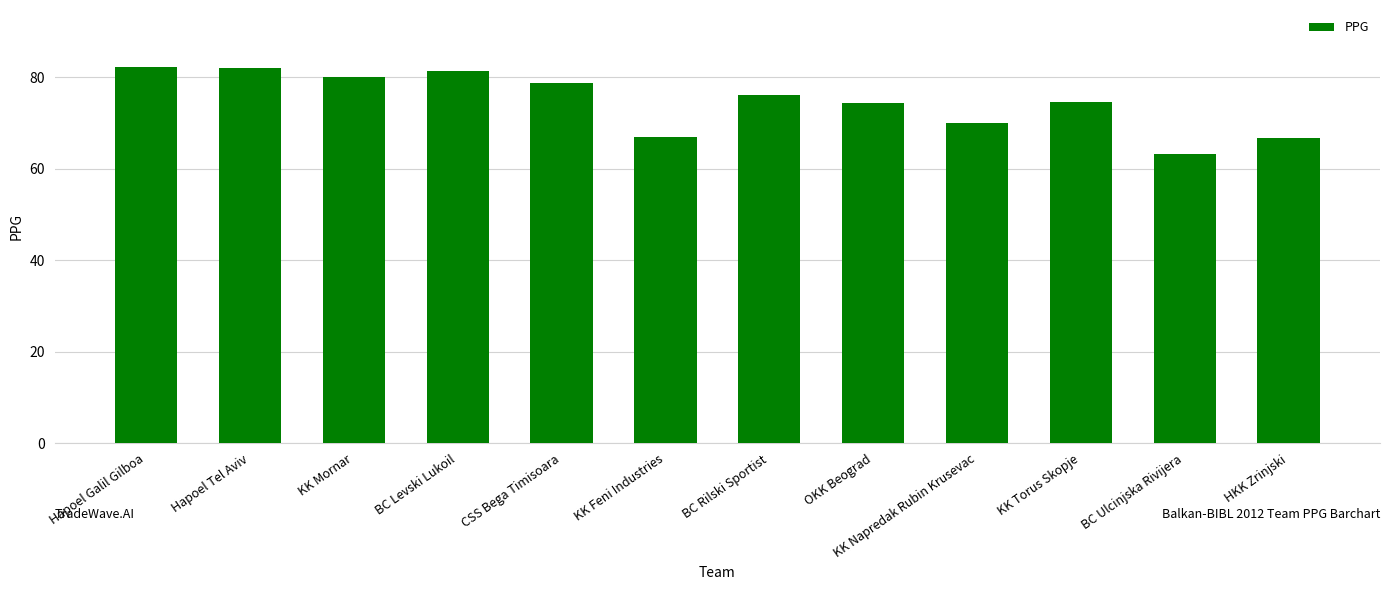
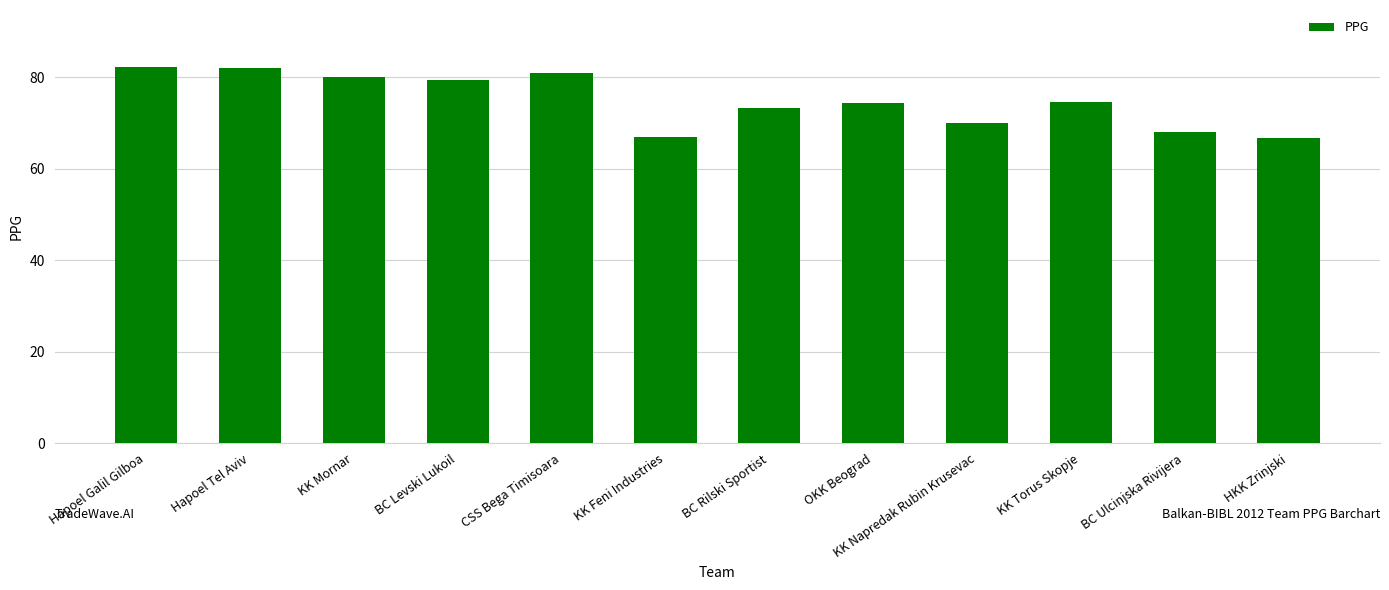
  {
    "Hapoel Galil Gilboa": 82,
    "Hapoel Tel Aviv": 82,
    "KK Mornar": 80,
-   "BC Levski Lukoil": 81,
-   "CSS Bega Timisoara": 79,
+   "BC Levski Lukoil": 79,
+   "CSS Bega Timisoara": 81,
    "KK Feni Industries": 67,
-   "BC Rilski Sportist": 76,
+   "BC Rilski Sportist": 73,
    "OKK Beograd": 74,
    "KK Napredak Rubin Krusevac": 70,
    "KK Torus Skopje": 75,
-   "BC Ulcinjska Rivijera": 63,
+   "BC Ulcinjska Rivijera": 68,
    "HKK Zrinjski": 67
  }
